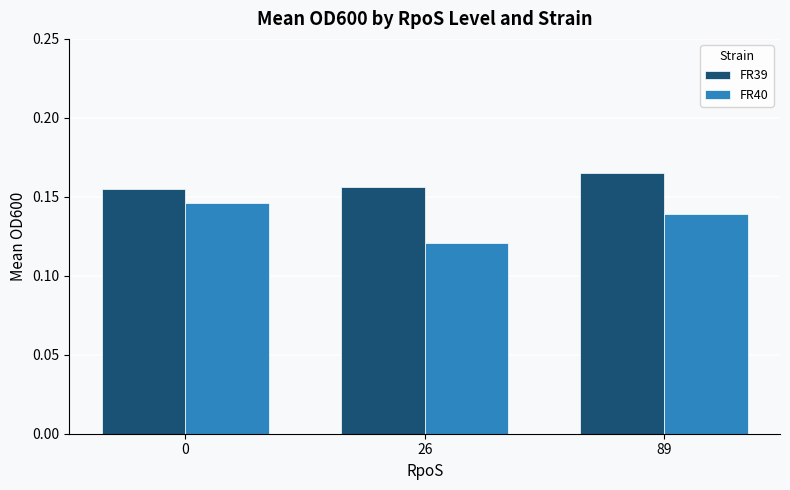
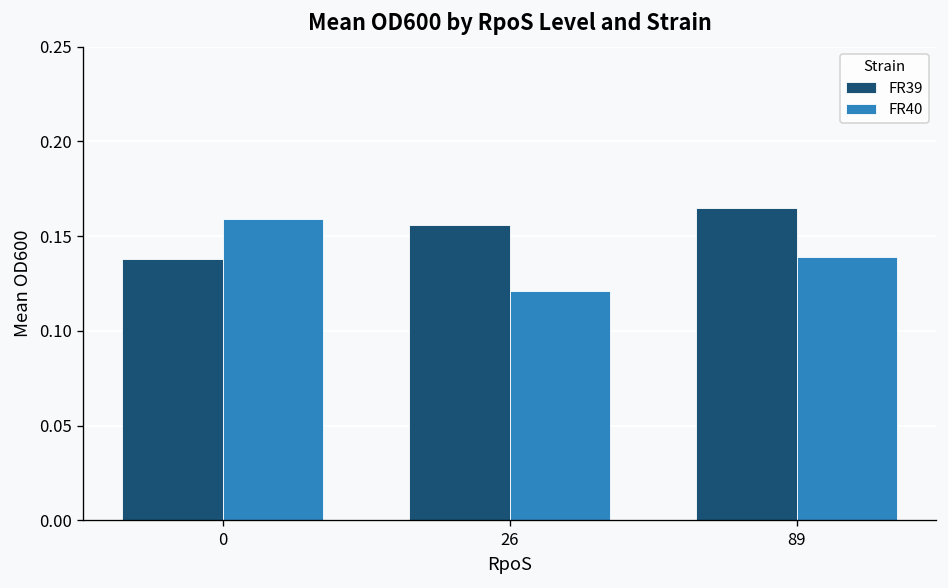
  {
    "FR39": {
-     "0": 0.155,
+     "0": 0.138,
      "26": 0.156,
      "89": 0.165
    },
    "FR40": {
-     "0": 0.146,
+     "0": 0.159,
      "26": 0.121,
      "89": 0.139
    }
  }
